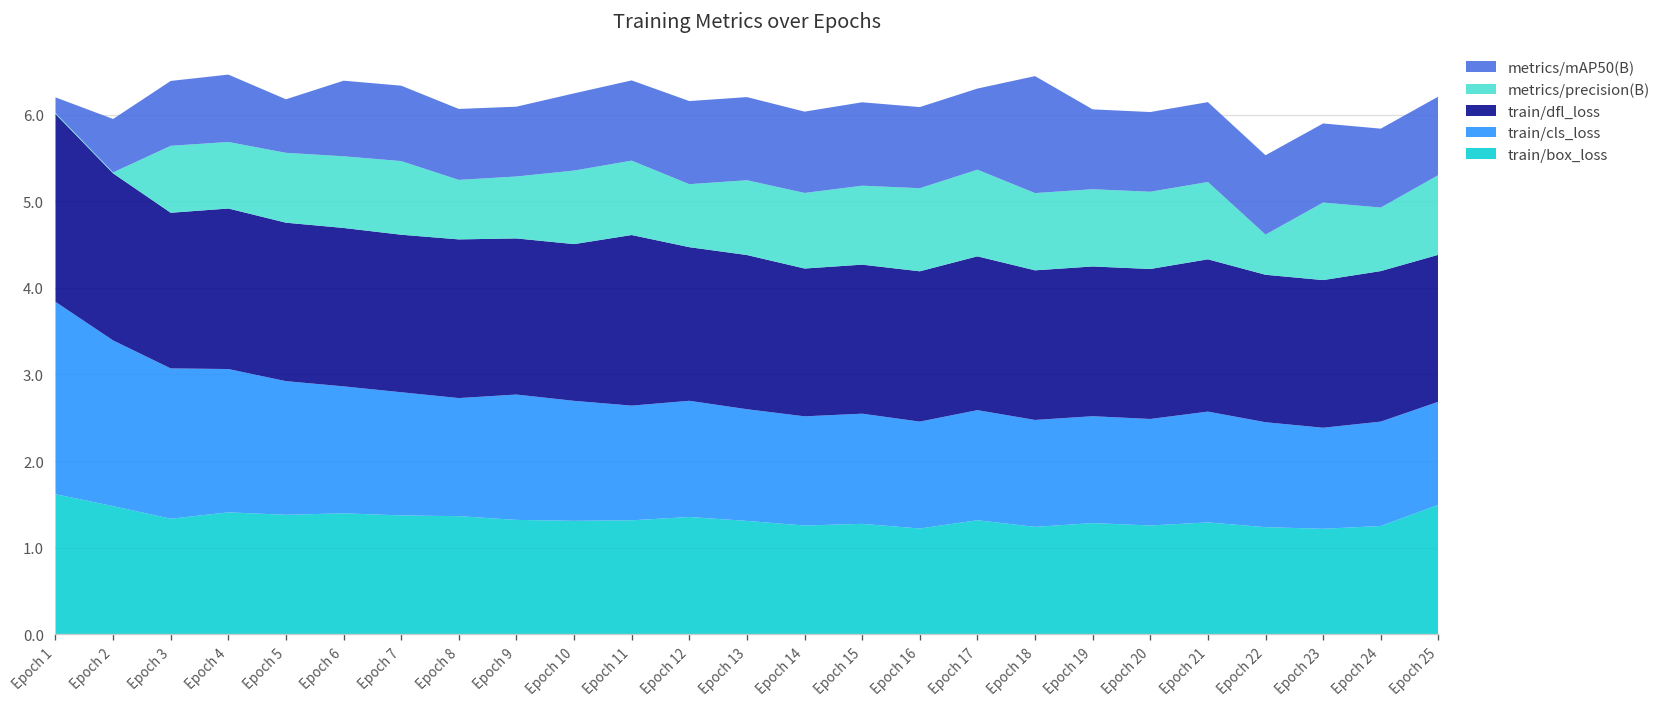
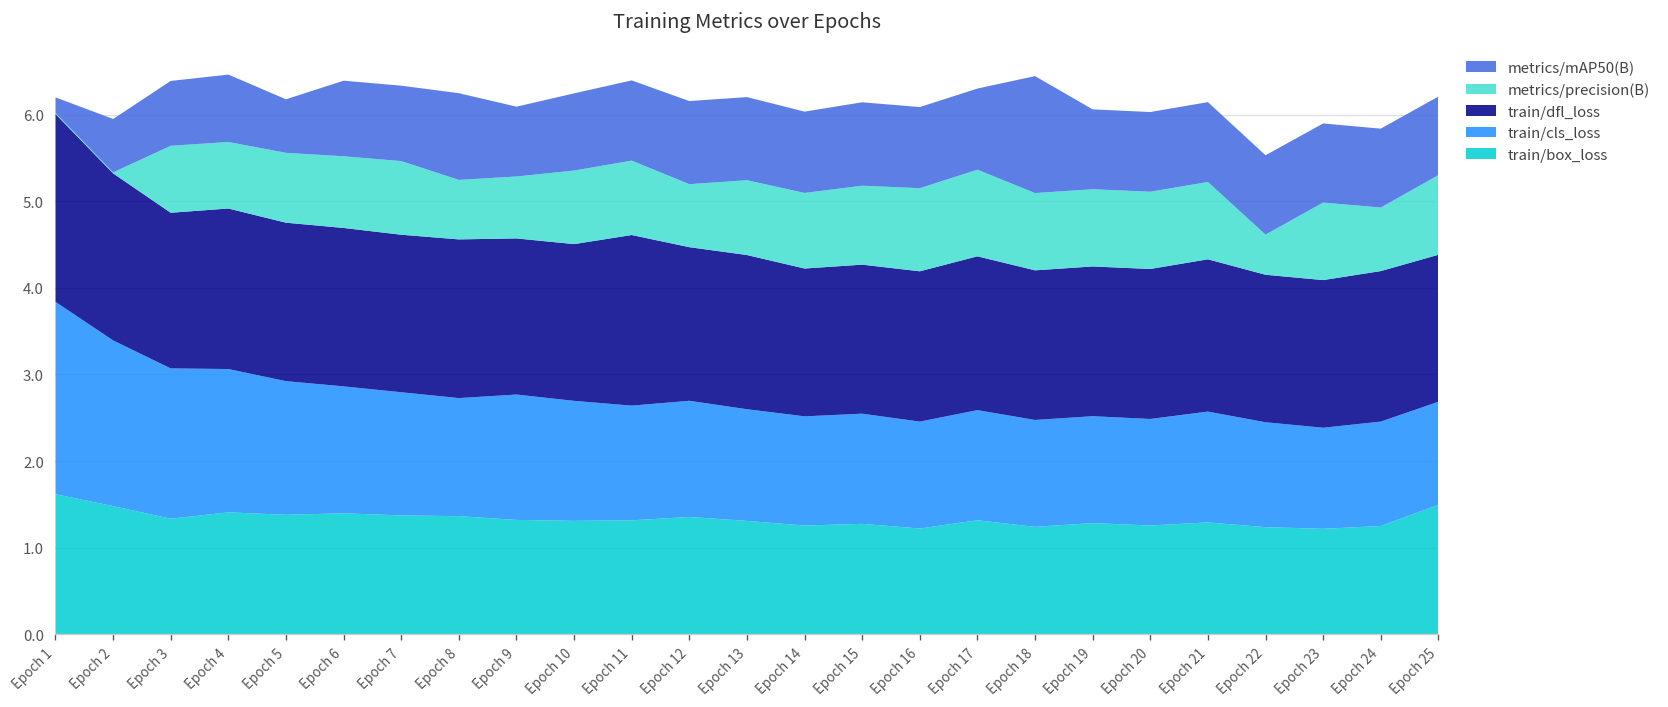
  {
    "train/box_loss": {
      "Epoch 1": 1.6,
      "Epoch 2": 1.5,
      "Epoch 3": 1.3,
      "Epoch 4": 1.4,
      "Epoch 5": 1.4,
      "Epoch 6": 1.4,
      "Epoch 7": 1.4,
      "Epoch 8": 1.4,
      "Epoch 9": 1.3,
      "Epoch 10": 1.3,
      "Epoch 11": 1.3,
      "Epoch 12": 1.4,
      "Epoch 13": 1.3,
      "Epoch 14": 1.3,
      "Epoch 15": 1.3,
      "Epoch 16": 1.2,
      "Epoch 17": 1.3,
      "Epoch 18": 1.2,
      "Epoch 19": 1.3,
      "Epoch 20": 1.3,
      "Epoch 21": 1.3,
      "Epoch 22": 1.2,
      "Epoch 23": 1.2,
      "Epoch 24": 1.3,
      "Epoch 25": 1.5
    },
    "train/cls_loss": {
      "Epoch 1": 2.2,
      "Epoch 2": 1.9,
      "Epoch 3": 1.7,
      "Epoch 4": 1.7,
      "Epoch 5": 1.5,
      "Epoch 6": 1.5,
      "Epoch 7": 1.4,
      "Epoch 8": 1.4,
      "Epoch 9": 1.4,
      "Epoch 10": 1.4,
      "Epoch 11": 1.3,
      "Epoch 12": 1.3,
      "Epoch 13": 1.3,
      "Epoch 14": 1.3,
      "Epoch 15": 1.3,
      "Epoch 16": 1.2,
      "Epoch 17": 1.3,
      "Epoch 18": 1.2,
      "Epoch 19": 1.2,
      "Epoch 20": 1.2,
      "Epoch 21": 1.3,
      "Epoch 22": 1.2,
      "Epoch 23": 1.2,
      "Epoch 24": 1.2,
      "Epoch 25": 1.2
    },
    "train/dfl_loss": {
      "Epoch 3": 1.8,
      "Epoch 4": 1.9,
      "Epoch 5": 1.8,
      "Epoch 6": 1.8,
      "Epoch 7": 1.8,
      "Epoch 8": 1.8,
      "Epoch 9": 1.8,
      "Epoch 10": 1.8,
      "Epoch 11": 2.0,
      "Epoch 12": 1.8,
      "Epoch 13": 1.8,
      "Epoch 14": 1.7,
      "Epoch 15": 1.7,
      "Epoch 16": 1.7,
      "Epoch 17": 1.8,
      "Epoch 18": 1.7,
      "Epoch 19": 1.7,
      "Epoch 20": 1.7,
      "Epoch 21": 1.8,
      "Epoch 22": 1.7,
      "Epoch 23": 1.7,
      "Epoch 24": 1.7,
      "Epoch 25": 1.7
    },
    "metrics/precision(B)": {
      "Epoch 3": 0.8,
      "Epoch 4": 0.8,
      "Epoch 5": 0.8,
      "Epoch 6": 0.8,
      "Epoch 7": 0.8,
      "Epoch 8": 0.7,
      "Epoch 9": 0.7,
      "Epoch 10": 0.8,
      "Epoch 11": 0.9,
      "Epoch 12": 0.7,
      "Epoch 13": 0.9,
      "Epoch 14": 0.9,
      "Epoch 15": 0.9,
      "Epoch 16": 1.0,
      "Epoch 17": 1.0,
      "Epoch 18": 0.9,
      "Epoch 19": 0.9,
      "Epoch 20": 0.9,
      "Epoch 21": 0.9,
      "Epoch 22": 0.5,
      "Epoch 23": 0.9,
      "Epoch 24": 0.7,
      "Epoch 25": 0.9
    },
    "metrics/mAP50(B)": {
      "Epoch 1": 0.2,
      "Epoch 2": 0.6,
      "Epoch 3": 0.7,
      "Epoch 4": 0.8,
      "Epoch 5": 0.6,
      "Epoch 6": 0.9,
      "Epoch 7": 0.9,
-     "Epoch 8": 0.8,
+     "Epoch 8": 1.0,
      "Epoch 9": 0.8,
      "Epoch 10": 0.9,
      "Epoch 11": 0.9,
      "Epoch 12": 1.0,
      "Epoch 13": 1.0,
      "Epoch 14": 0.9,
      "Epoch 15": 1.0,
      "Epoch 16": 0.9,
      "Epoch 17": 0.9,
      "Epoch 18": 1.3,
      "Epoch 19": 0.9,
      "Epoch 20": 0.9,
      "Epoch 21": 0.9,
      "Epoch 22": 0.9,
      "Epoch 23": 0.9,
      "Epoch 24": 0.9,
      "Epoch 25": 0.9
    }
  }
